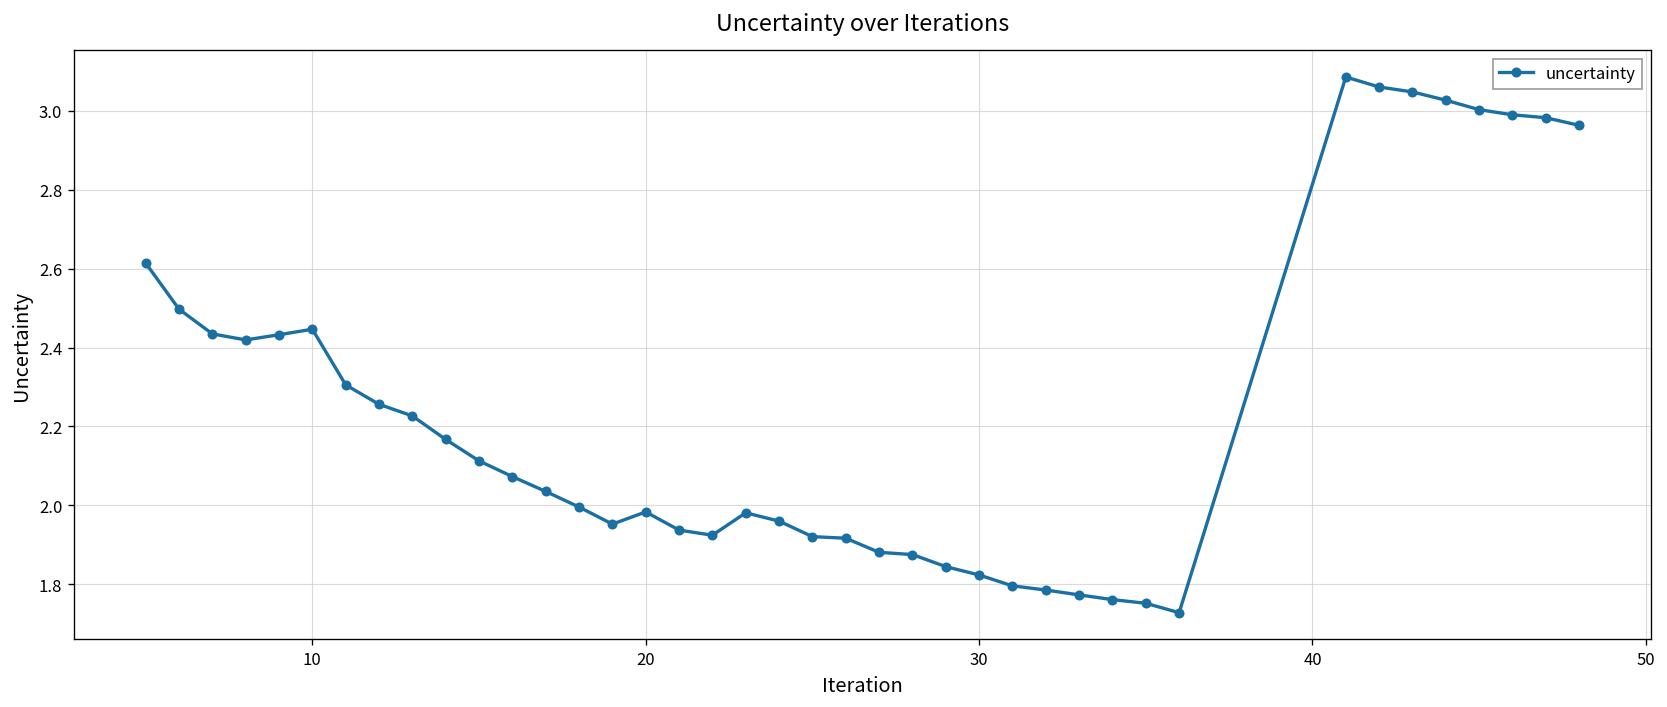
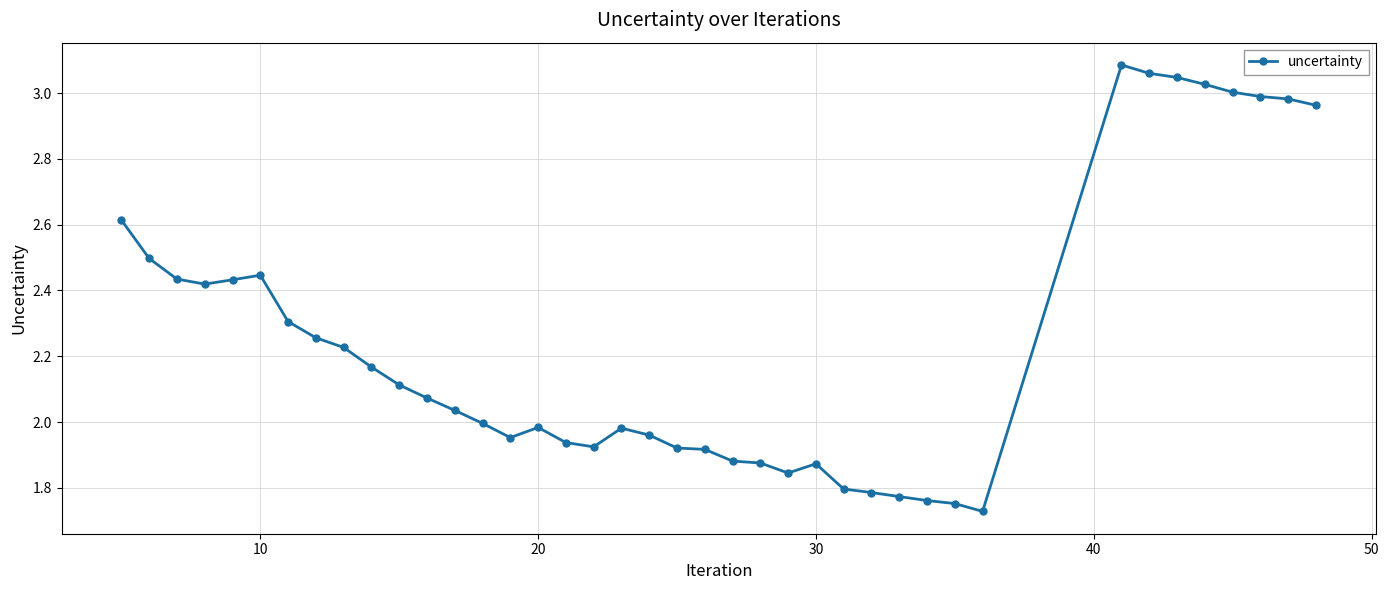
  {
    "10": 2.45,
    "20": 1.98,
-   "30": 1.82
+   "30": 1.87
  }
